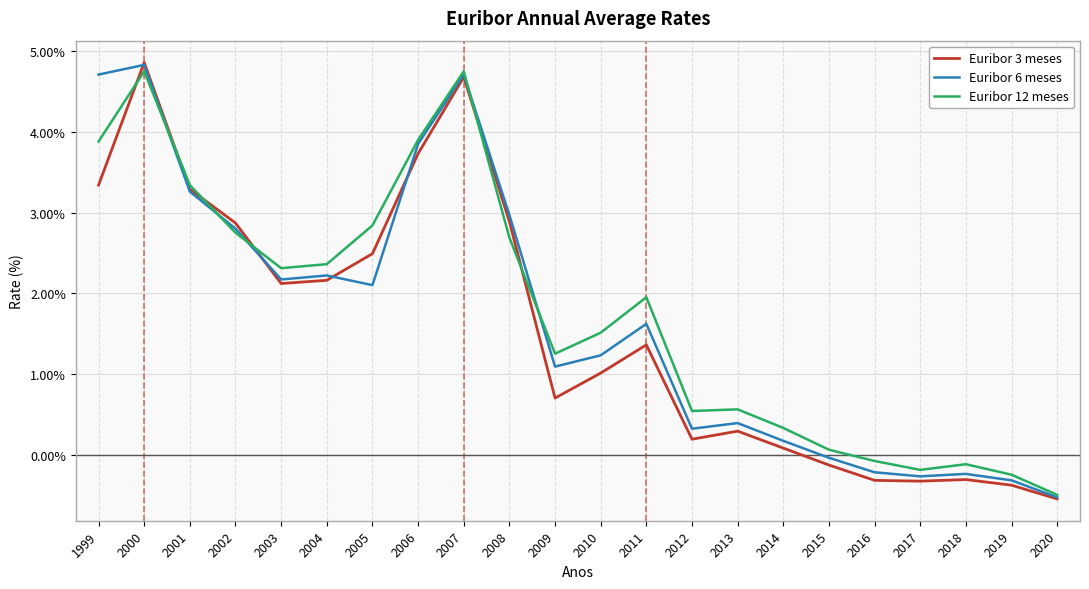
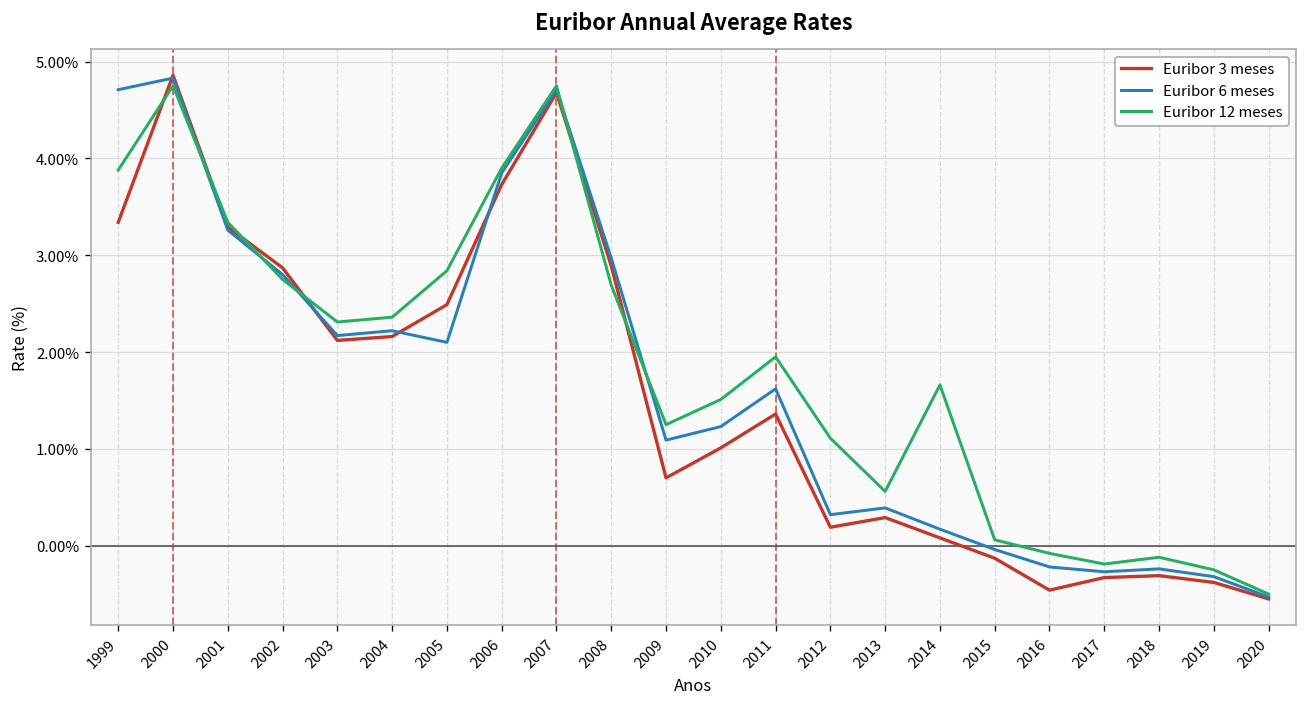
  {
    "Euribor 3 meses": {
      "1999": "3.3%",
      "2002": "2.9%",
      "2003": "2.1%",
      "2004": "2.2%",
      "2005": "2.5%",
      "2006": "3.7%",
      "2008": "2.9%",
      "2009": "0.7%",
      "2010": "1.0%",
      "2011": "1.4%",
      "2012": "0.2%",
      "2013": "0.3%",
      "2014": "0.1%",
      "2015": "-0.1%",
-     "2016": "-0.3%",
+     "2016": "-0.5%",
      "2017": "-0.3%",
      "2018": "-0.3%",
      "2019": "-0.4%"
    },
    "Euribor 6 meses": {
      "1999": "4.7%",
      "2002": "2.8%",
      "2003": "2.2%",
      "2004": "2.2%",
      "2005": "2.1%",
      "2006": "3.9%",
      "2008": "3.0%",
      "2009": "1.1%",
      "2010": "1.2%",
      "2011": "1.6%",
      "2012": "0.3%",
      "2013": "0.4%",
      "2014": "0.2%",
      "2015": "0.0%",
      "2016": "-0.2%",
      "2017": "-0.3%",
      "2018": "-0.2%",
      "2019": "-0.3%"
    },
    "Euribor 12 meses": {
      "1999": "3.9%",
      "2000": "4.8%",
      "2001": "3.3%",
      "2002": "2.8%",
      "2003": "2.3%",
      "2004": "2.4%",
      "2005": "2.8%",
      "2006": "3.9%",
      "2007": "4.8%",
      "2008": "2.7%",
      "2009": "1.3%",
      "2010": "1.5%",
      "2011": "2.0%",
-     "2012": "0.5%",
+     "2012": "1.1%",
      "2013": "0.6%",
-     "2014": "0.3%",
+     "2014": "1.7%",
      "2015": "0.1%",
      "2016": "-0.1%",
      "2017": "-0.2%",
      "2018": "-0.1%",
      "2019": "-0.3%"
    }
  }
